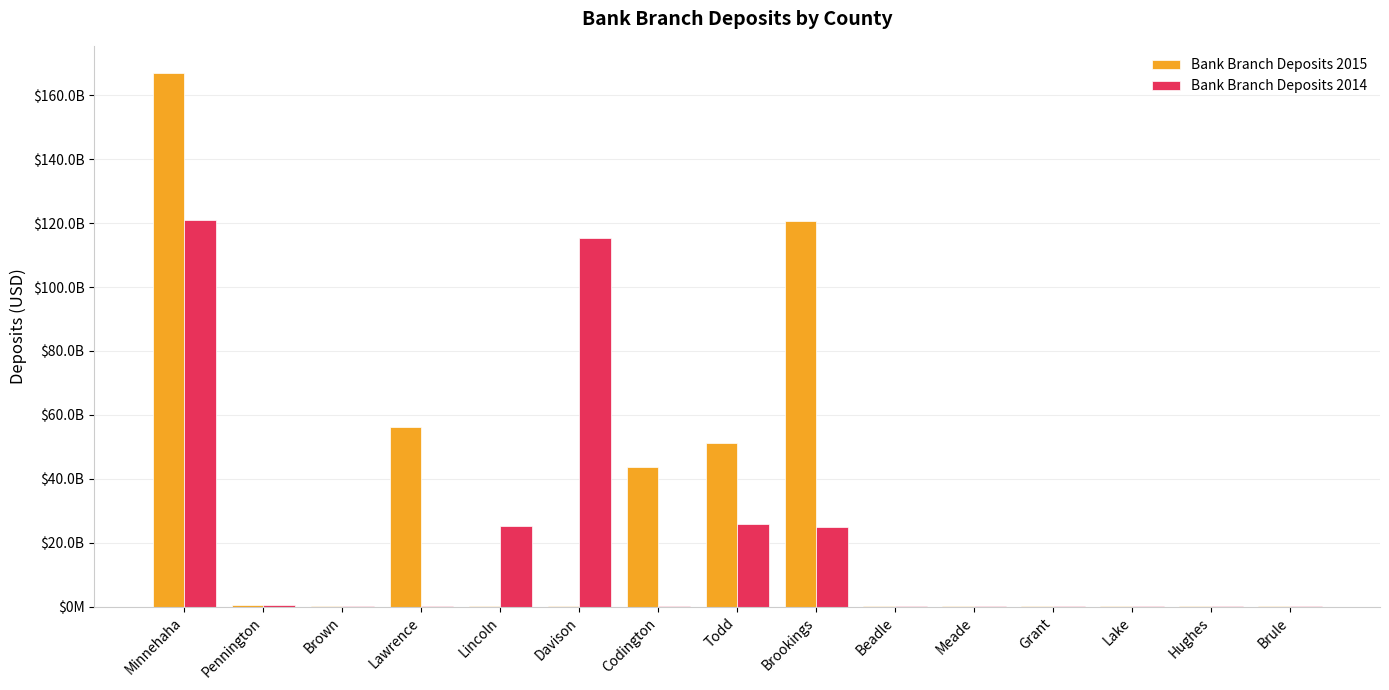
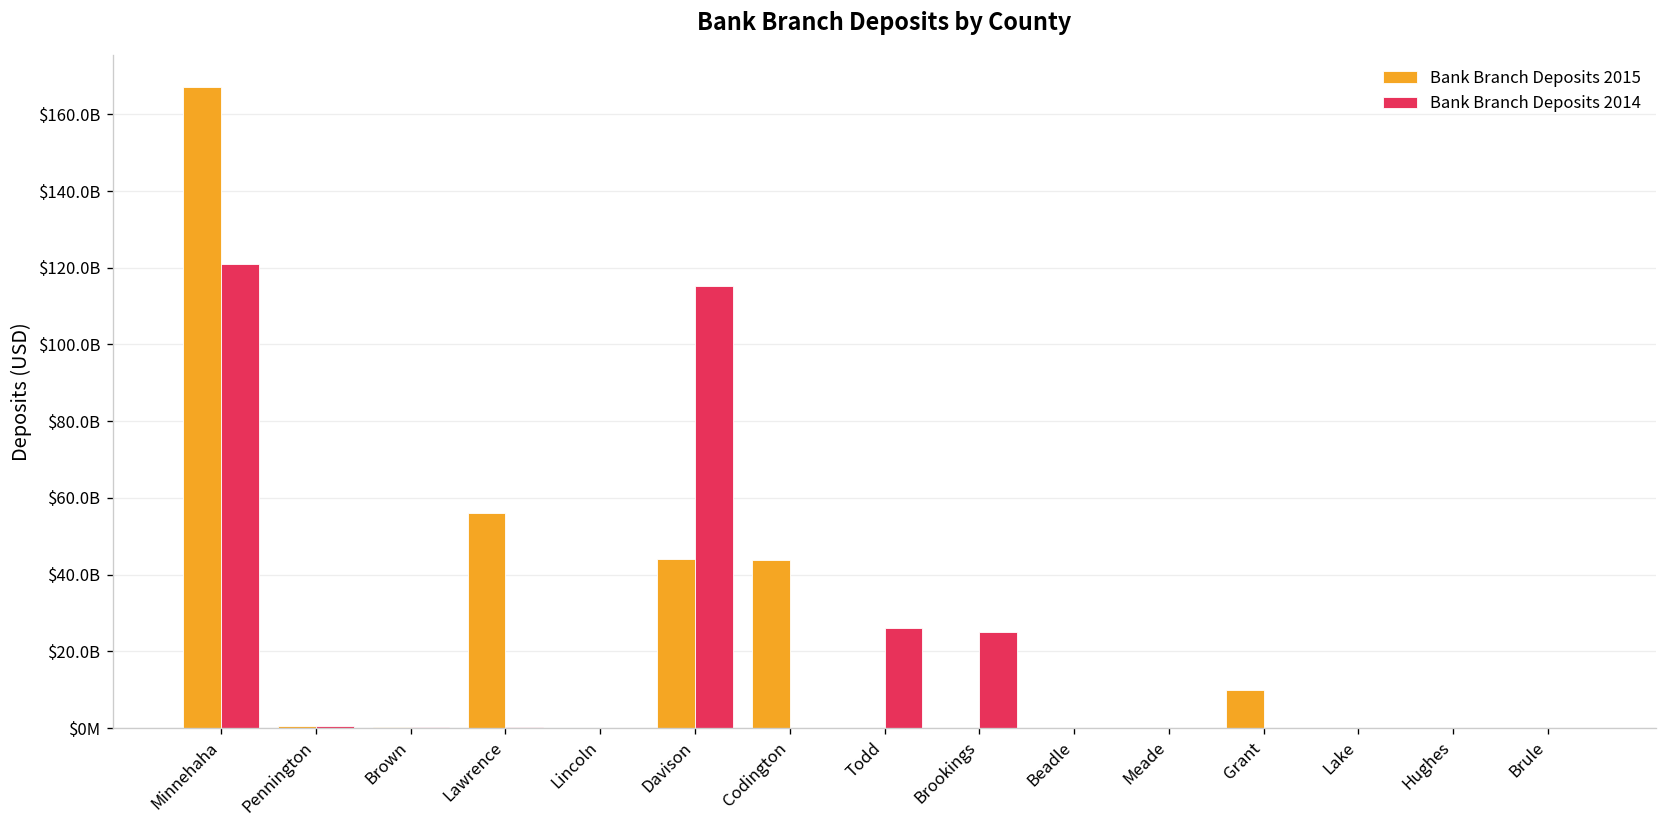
  {
    "Bank Branch Deposits 2015": {
      "Minnehaha": "$167000000000",
      "Lawrence": "$56000000000",
-     "Davison": "$0",
+     "Davison": "$44000000000",
      "Codington": "$44000000000",
-     "Todd": "$51000000000",
-     "Brookings": "$121000000000",
-     "Grant": "$0"
+     "Todd": "$0",
+     "Brookings": "$0",
+     "Grant": "$10000000000"
    },
    "Bank Branch Deposits 2014": {
      "Minnehaha": "$121000000000",
-     "Lincoln": "$25000000000",
+     "Lincoln": "$0",
      "Davison": "$115000000000",
      "Todd": "$26000000000",
      "Brookings": "$25000000000"
    }
  }
